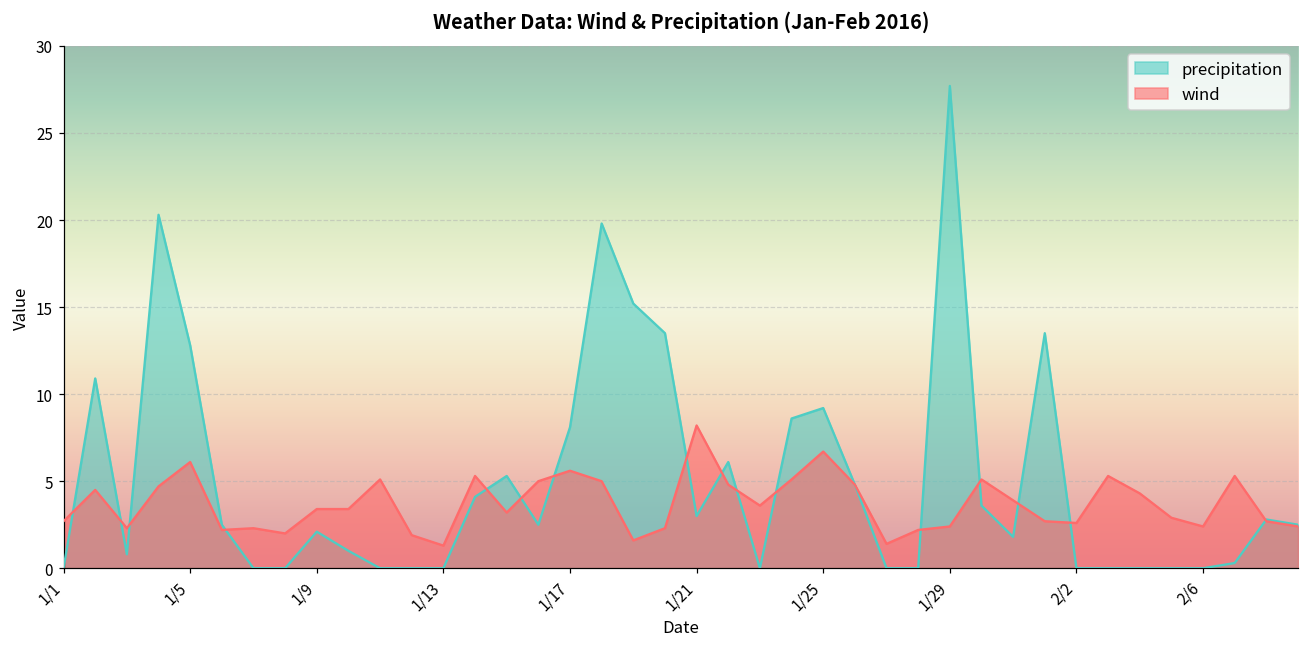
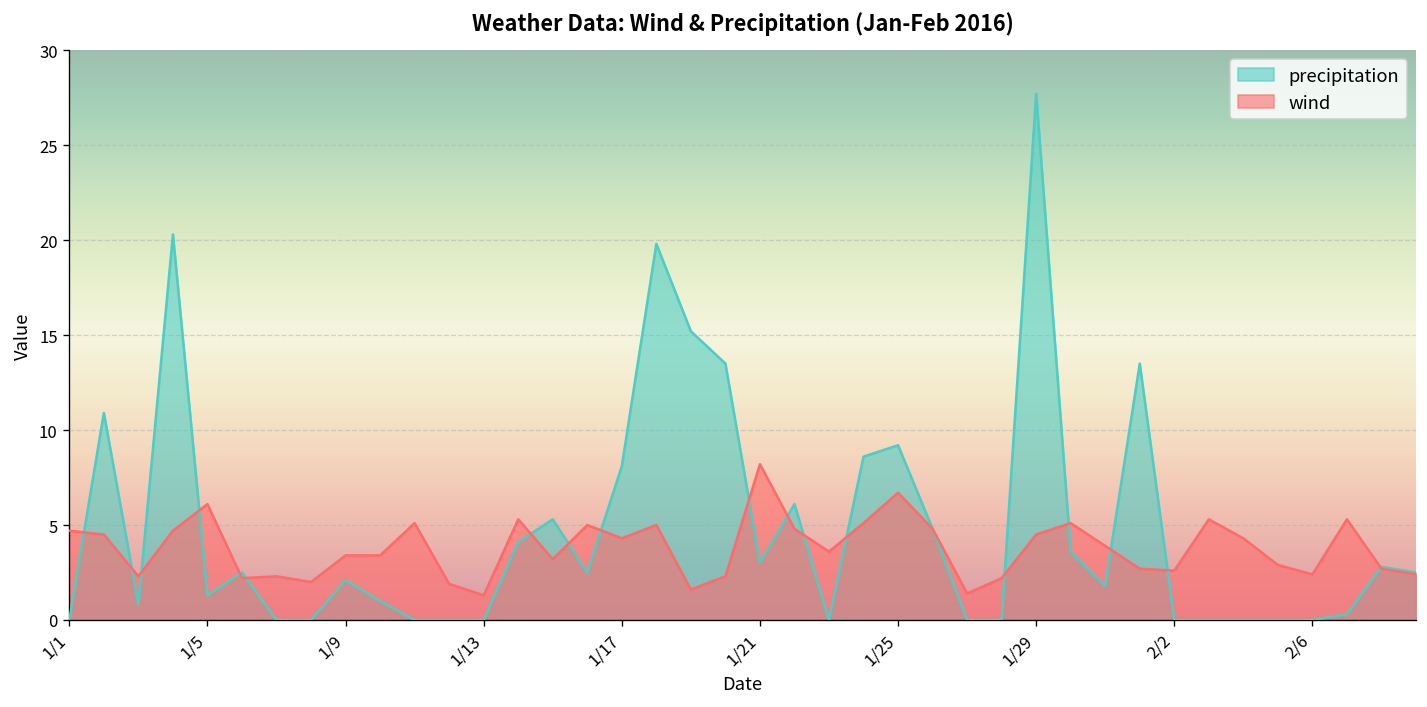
  {
    "precipitation": {
      "1/1": 0.0,
-     "1/5": 12.8,
+     "1/5": 1.3,
      "1/9": 2.1,
      "1/13": 0.0,
      "1/17": 8.1,
      "1/21": 3.0,
      "1/25": 9.2,
      "1/29": 27.7,
      "2/2": 0.0,
      "2/6": 0.0
    },
    "wind": {
-     "1/1": 2.7,
+     "1/1": 4.7,
      "1/5": 6.1,
      "1/9": 3.4,
      "1/13": 1.3,
-     "1/17": 5.6,
+     "1/17": 4.3,
      "1/21": 8.2,
      "1/25": 6.7,
-     "1/29": 2.4,
+     "1/29": 4.5,
      "2/2": 2.6,
      "2/6": 2.4
    }
  }
